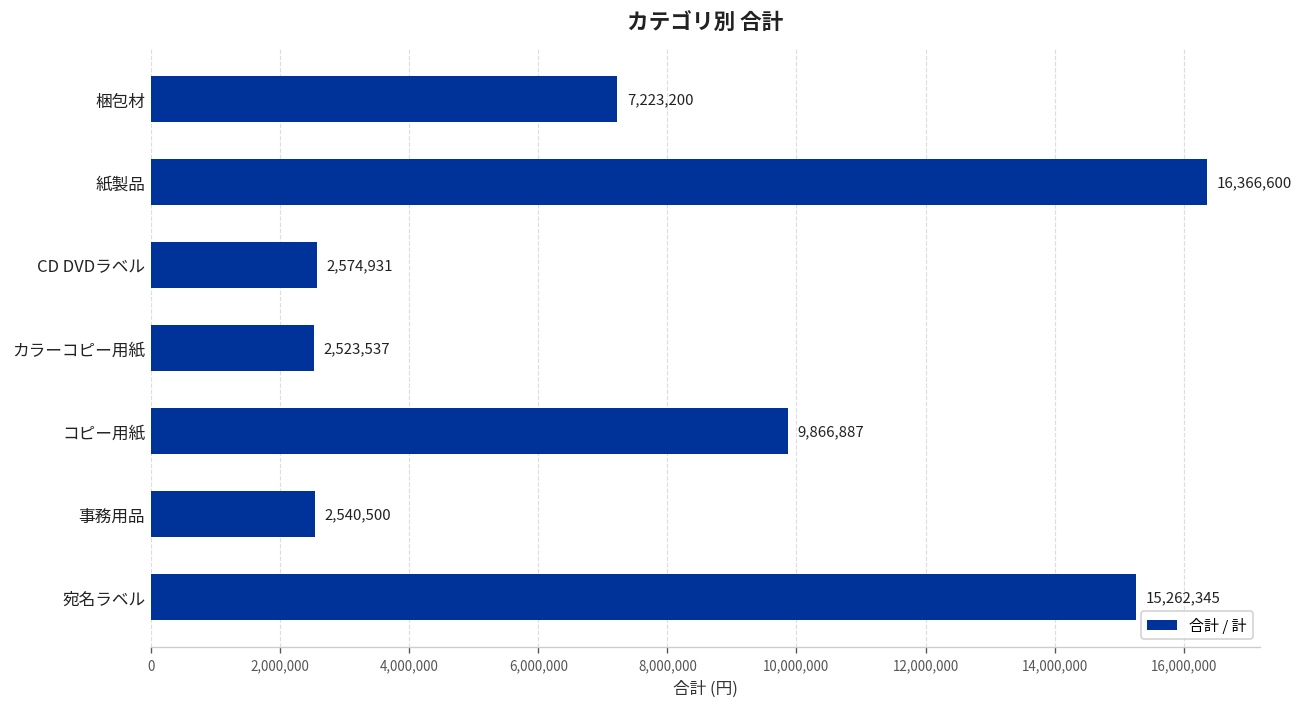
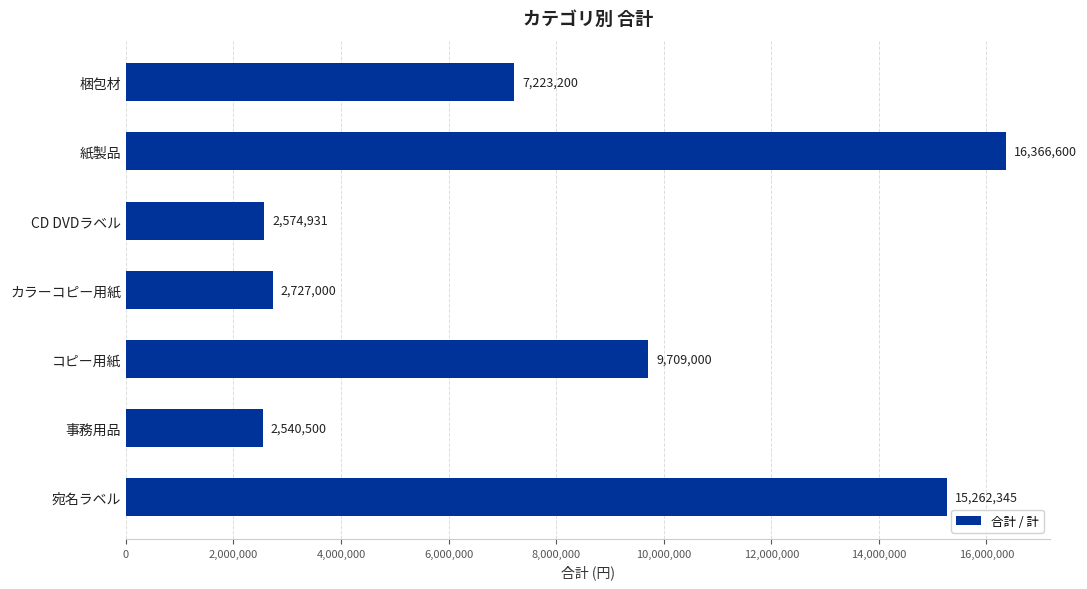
  {
    "梱包材": "7,223,200",
    "紙製品": "16,366,600",
    "CD DVDラベル": "2,574,931",
-   "カラーコピー用紙": "2,523,537",
-   "コピー用紙": "9,866,887",
+   "カラーコピー用紙": "2,727,000",
+   "コピー用紙": "9,709,000",
    "事務用品": "2,540,500",
    "宛名ラベル": "15,262,345"
  }
